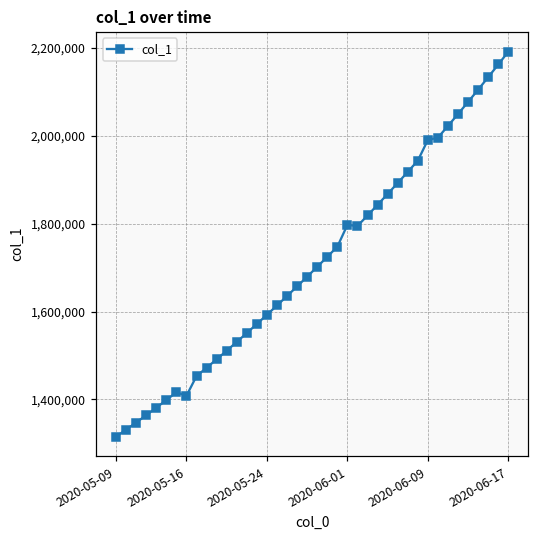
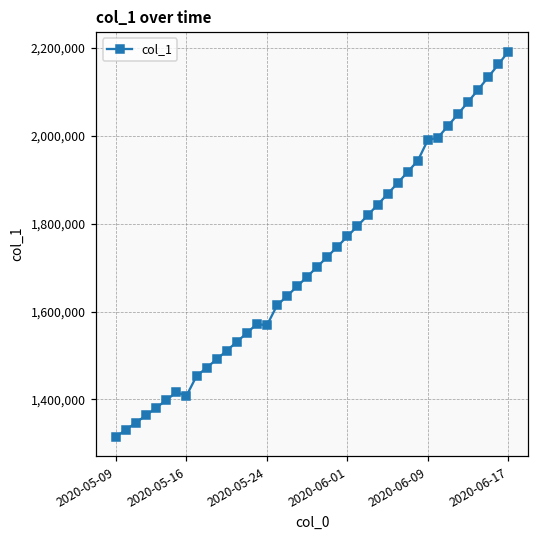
  {
    "2020-05-09": "1,320,000",
    "2020-05-16": "1,410,000",
-   "2020-05-24": "1,590,000",
-   "2020-06-01": "1,800,000",
+   "2020-05-24": "1,570,000",
+   "2020-06-01": "1,770,000",
    "2020-06-09": "1,990,000",
    "2020-06-17": "2,190,000"
  }
